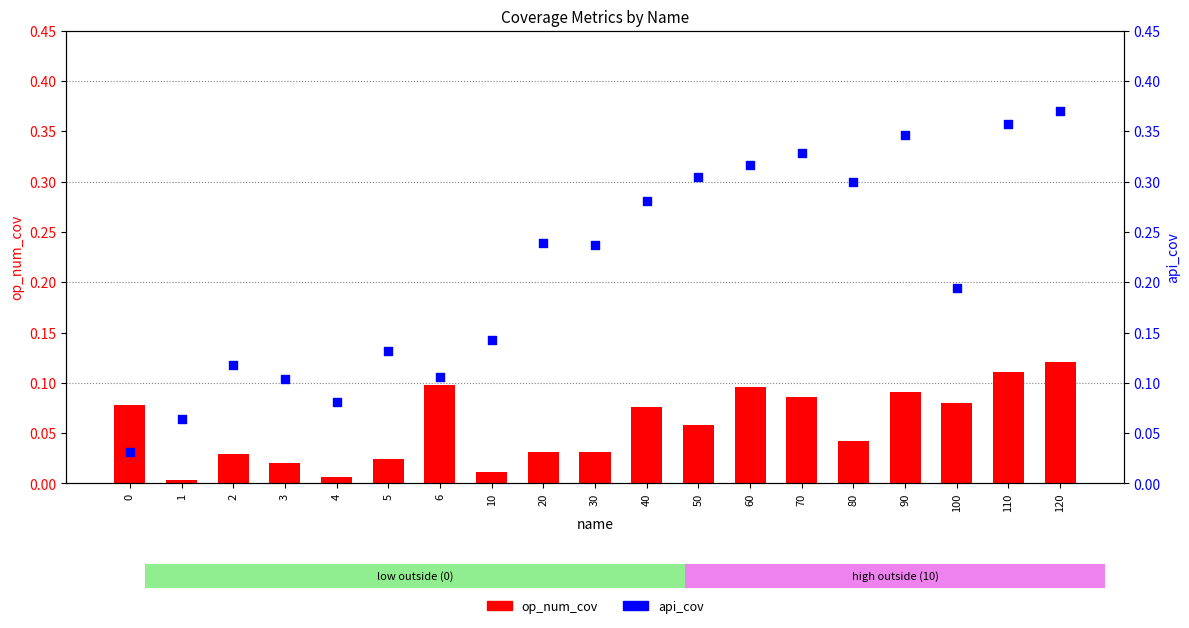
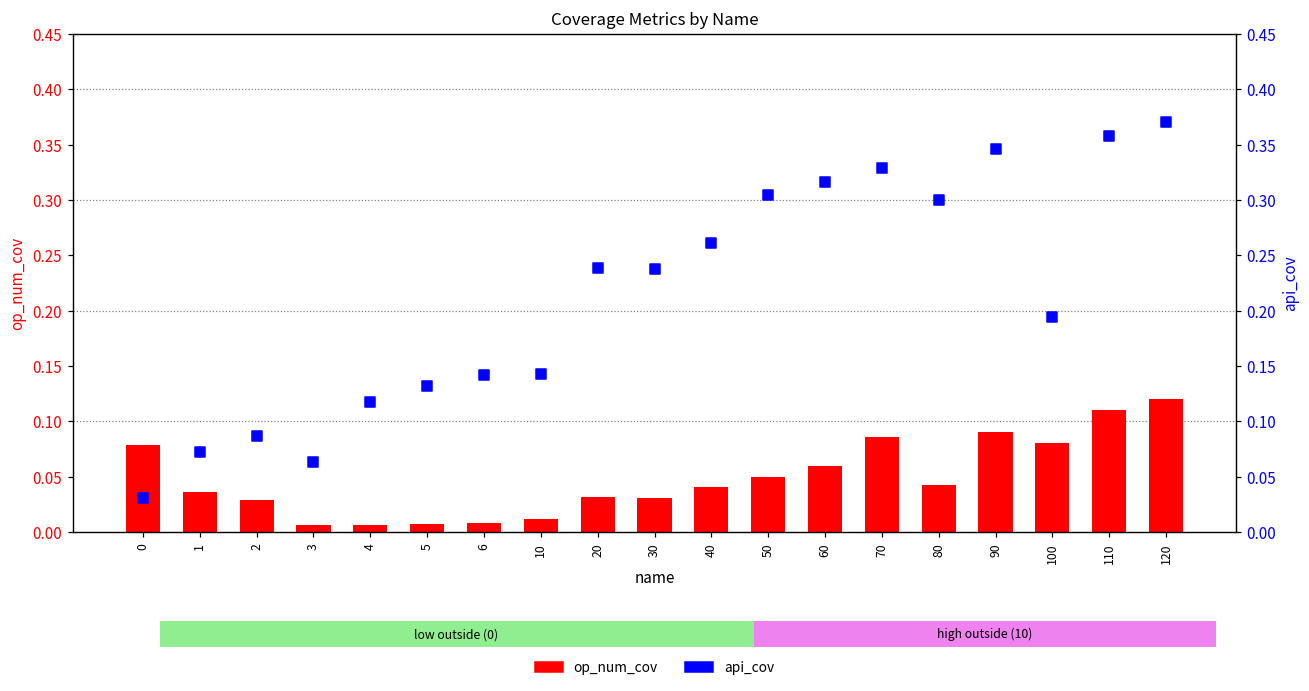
  {
    "op_num_cov": {
      "0": 0.078,
-     "1": 0.004,
+     "1": 0.036,
      "2": 0.029,
-     "3": 0.020,
+     "3": 0.006,
      "4": 0.007,
-     "5": 0.024,
-     "6": 0.098,
+     "5": 0.007,
+     "6": 0.008,
      "10": 0.011,
      "20": 0.031,
      "30": 0.031,
-     "40": 0.076,
-     "50": 0.058,
-     "60": 0.095,
+     "40": 0.040,
+     "50": 0.050,
+     "60": 0.059,
      "70": 0.086,
      "80": 0.042,
      "90": 0.090,
      "100": 0.080,
      "110": 0.110,
      "120": 0.120
    },
    "api_cov": {
-     "1": 0.064,
-     "2": 0.118,
-     "3": 0.104,
-     "4": 0.081,
-     "6": 0.106,
-     "40": 0.280
+     "1": 0.073,
+     "2": 0.087,
+     "3": 0.064,
+     "4": 0.118,
+     "6": 0.142,
+     "40": 0.261
    }
  }
